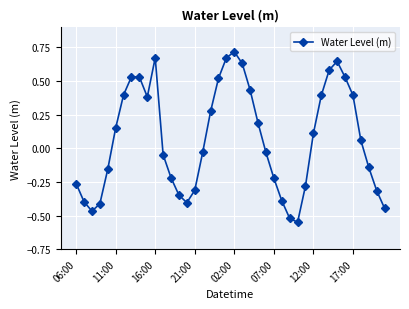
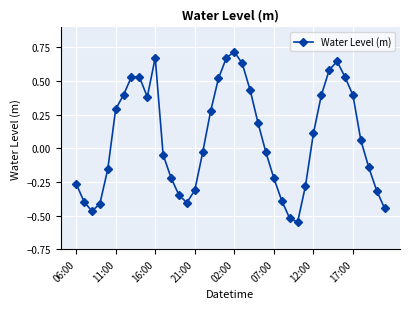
  {
    "06:00": -0.26,
-   "11:00": 0.15,
+   "11:00": 0.29,
    "16:00": 0.67,
    "21:00": -0.31,
    "02:00": 0.72,
    "07:00": -0.22,
    "12:00": 0.11,
    "17:00": 0.40
  }
